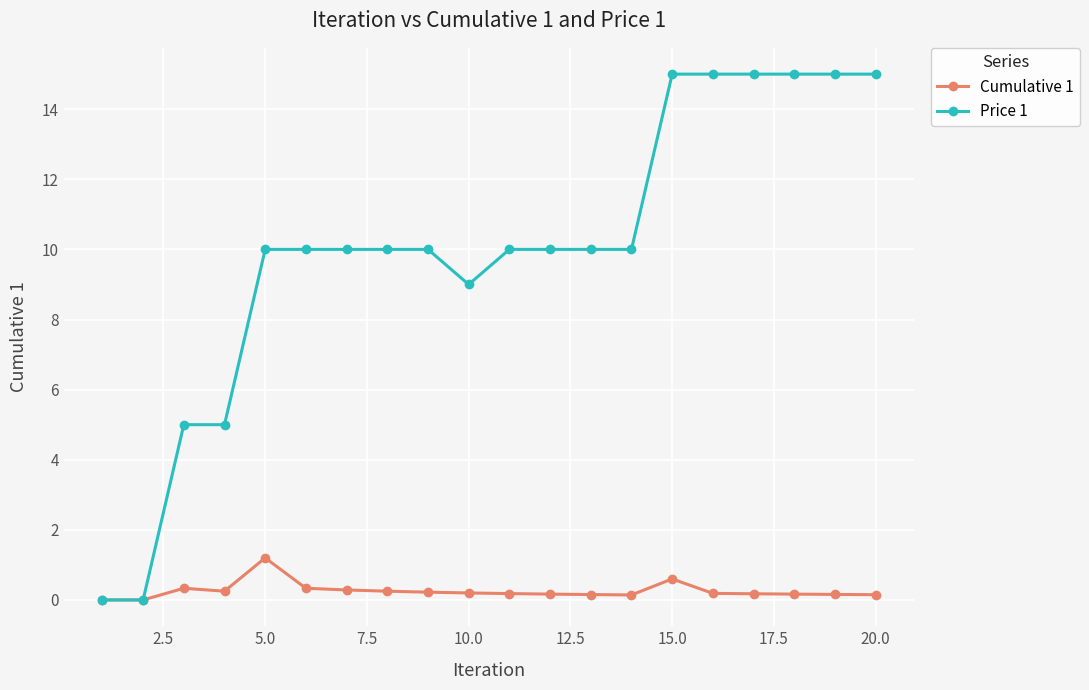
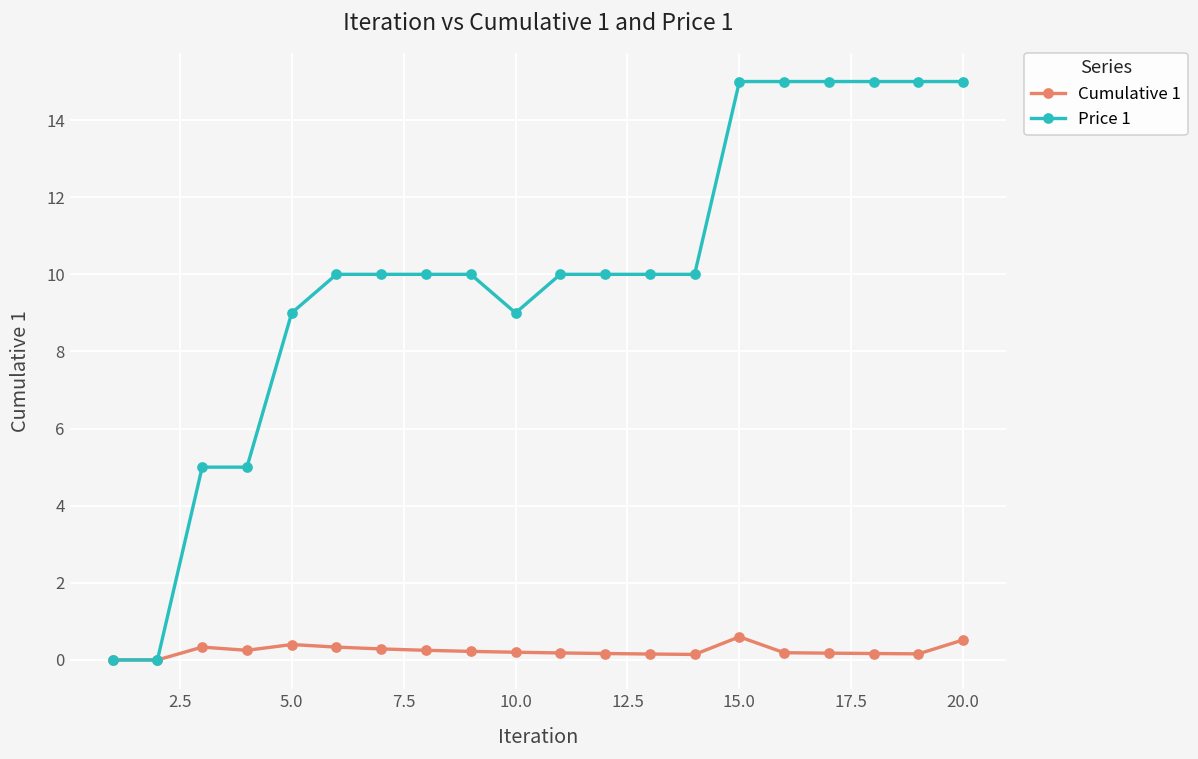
  {
    "Cumulative 1": {
-     "5.0": 1.2,
+     "5.0": 0.4,
      "10.0": 0.2,
      "15.0": 0.6,
-     "20.0": 0.2
+     "20.0": 0.5
    },
    "Price 1": {
-     "5.0": 10,
+     "5.0": 9,
      "10.0": 9,
      "15.0": 15,
      "20.0": 15
    }
  }
